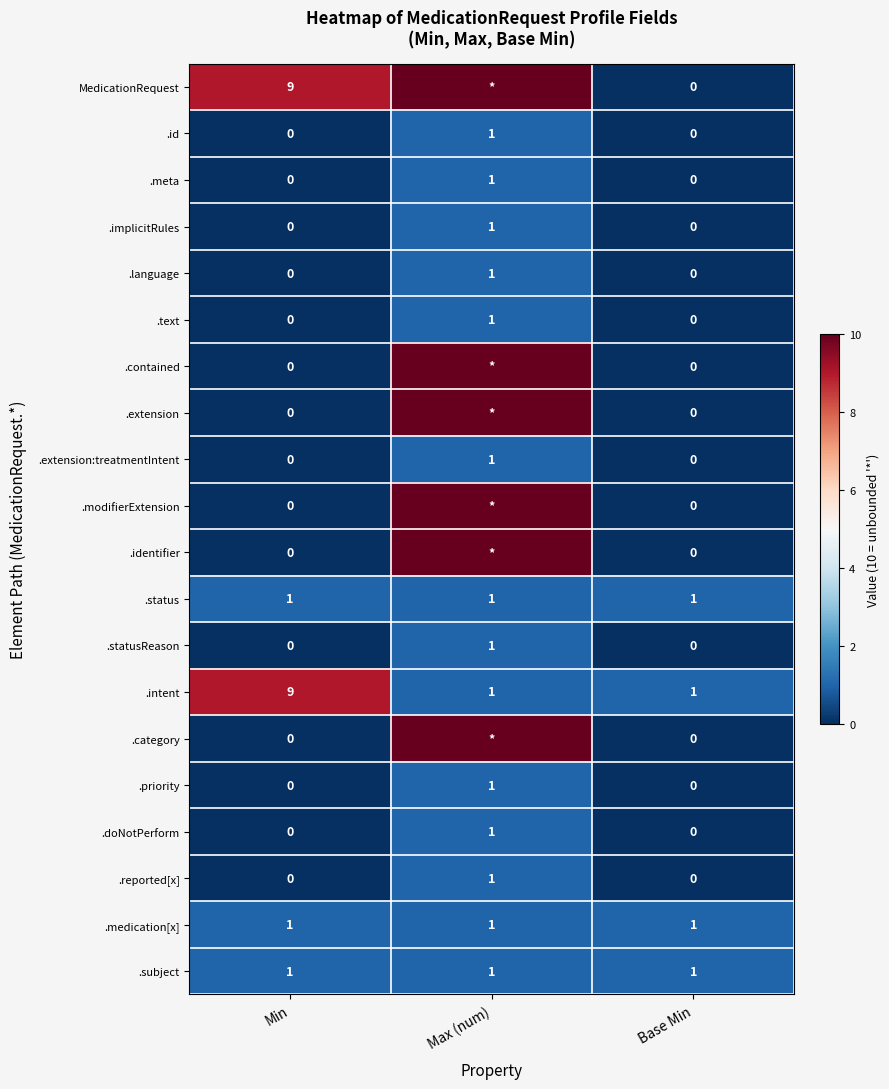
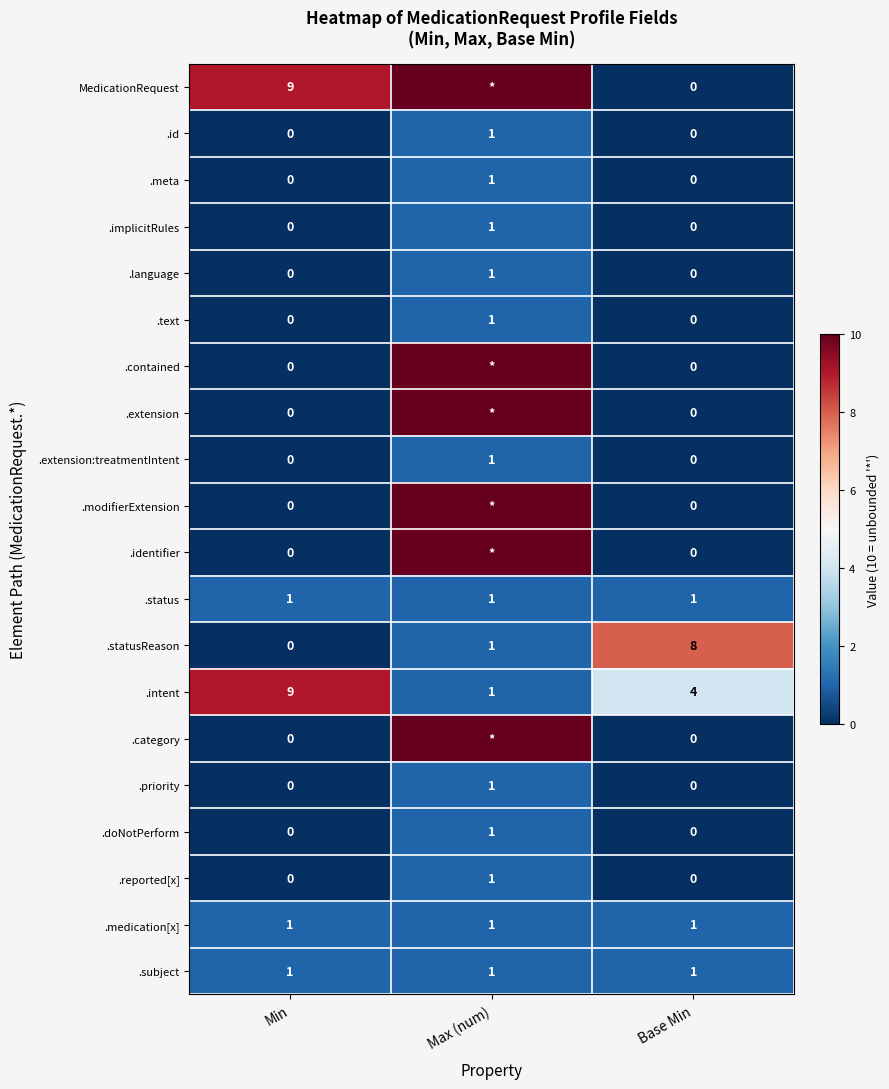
  {
    "MedicationRequest": {
      "Min": 9,
      "Base Min": 0
    },
    ".id": {
      "Min": 0,
      "Max (num)": 1,
      "Base Min": 0
    },
    ".meta": {
      "Min": 0,
      "Max (num)": 1,
      "Base Min": 0
    },
    ".implicitRules": {
      "Min": 0,
      "Max (num)": 1,
      "Base Min": 0
    },
    ".language": {
      "Min": 0,
      "Max (num)": 1,
      "Base Min": 0
    },
    ".text": {
      "Min": 0,
      "Max (num)": 1,
      "Base Min": 0
    },
    ".contained": {
      "Min": 0,
      "Base Min": 0
    },
    ".extension": {
      "Min": 0,
      "Base Min": 0
    },
    ".extension:treatmentIntent": {
      "Min": 0,
      "Max (num)": 1,
      "Base Min": 0
    },
    ".modifierExtension": {
      "Min": 0,
      "Base Min": 0
    },
    ".identifier": {
      "Min": 0,
      "Base Min": 0
    },
    ".status": {
      "Min": 1,
      "Max (num)": 1,
      "Base Min": 1
    },
    ".statusReason": {
      "Min": 0,
      "Max (num)": 1,
-     "Base Min": 0
+     "Base Min": 8
    },
    ".intent": {
      "Min": 9,
      "Max (num)": 1,
-     "Base Min": 1
+     "Base Min": 4
    },
    ".category": {
      "Min": 0,
      "Base Min": 0
    },
    ".priority": {
      "Min": 0,
      "Max (num)": 1,
      "Base Min": 0
    },
    ".doNotPerform": {
      "Min": 0,
      "Max (num)": 1,
      "Base Min": 0
    },
    ".reported[x]": {
      "Min": 0,
      "Max (num)": 1,
      "Base Min": 0
    },
    ".medication[x]": {
      "Min": 1,
      "Max (num)": 1,
      "Base Min": 1
    },
    ".subject": {
      "Min": 1,
      "Max (num)": 1,
      "Base Min": 1
    }
  }
